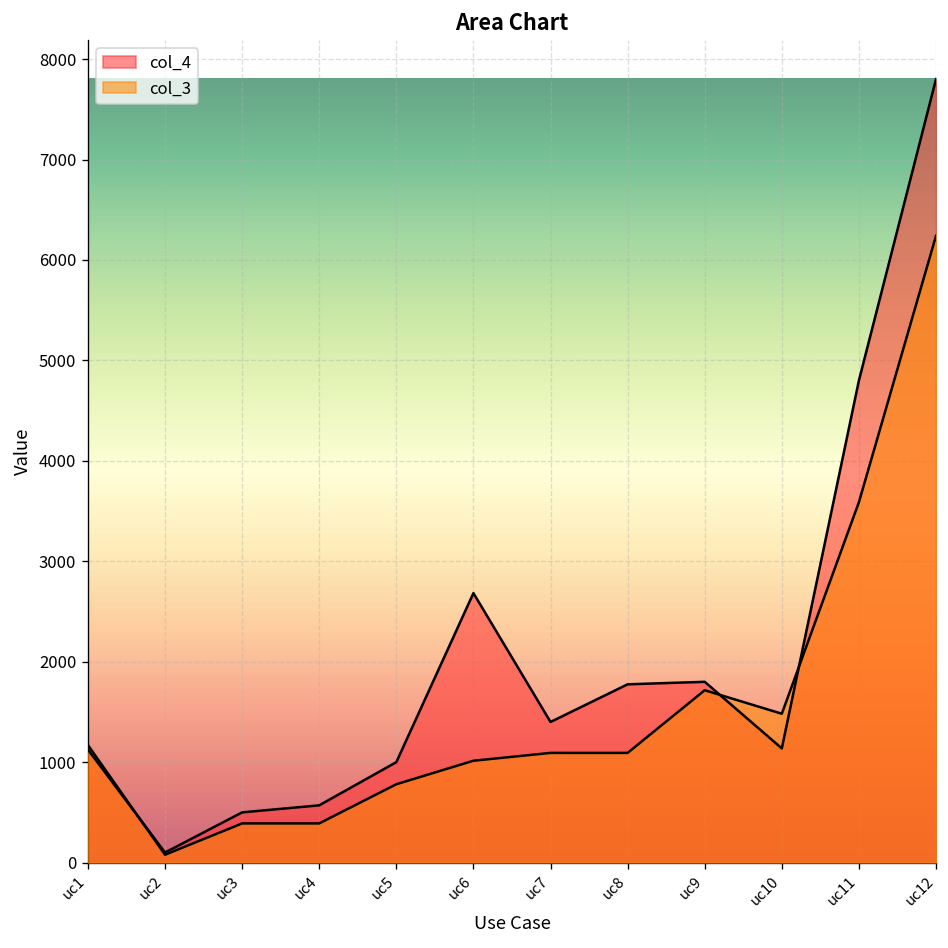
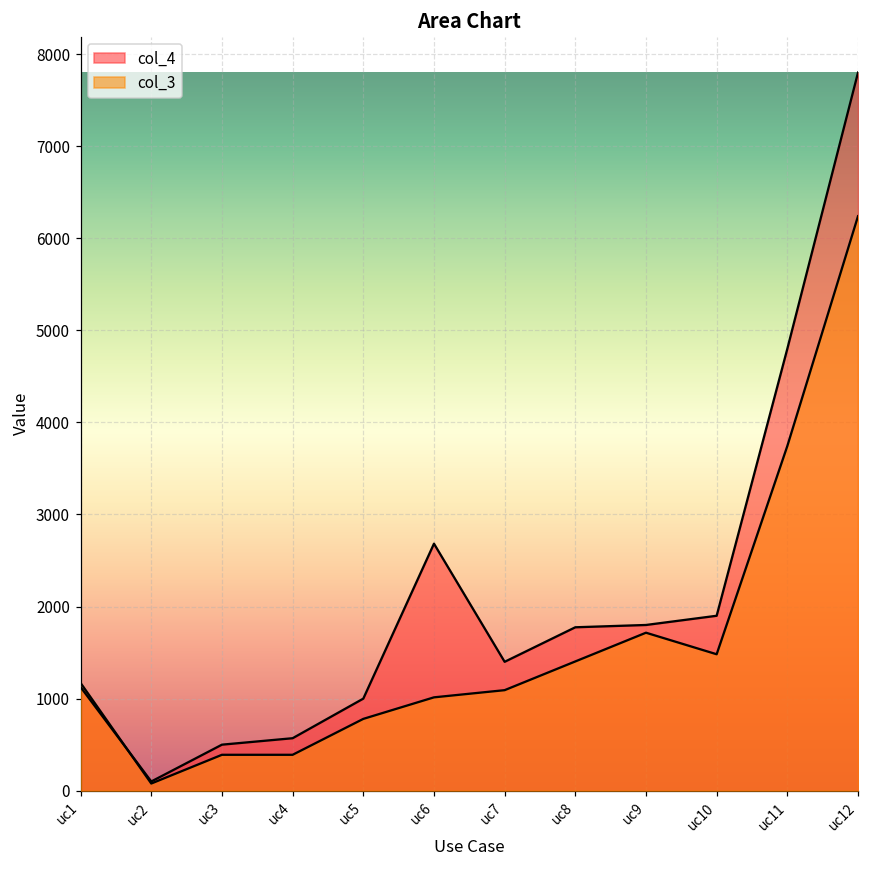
  {
    "col_4": {
      "uc1": 1100,
      "uc3": 500,
      "uc4": 600,
      "uc5": 1000,
      "uc6": 2700,
      "uc7": 1400,
      "uc8": 1800,
      "uc9": 1800,
-     "uc10": 1100,
+     "uc10": 1900,
      "uc11": 4800,
      "uc12": 7800
    },
    "col_3": {
      "uc1": 1200,
      "uc3": 400,
      "uc4": 400,
      "uc5": 800,
      "uc6": 1000,
      "uc7": 1100,
-     "uc8": 1100,
+     "uc8": 1400,
      "uc9": 1700,
      "uc10": 1500,
-     "uc11": 3600,
+     "uc11": 3700,
      "uc12": 6200
    }
  }
